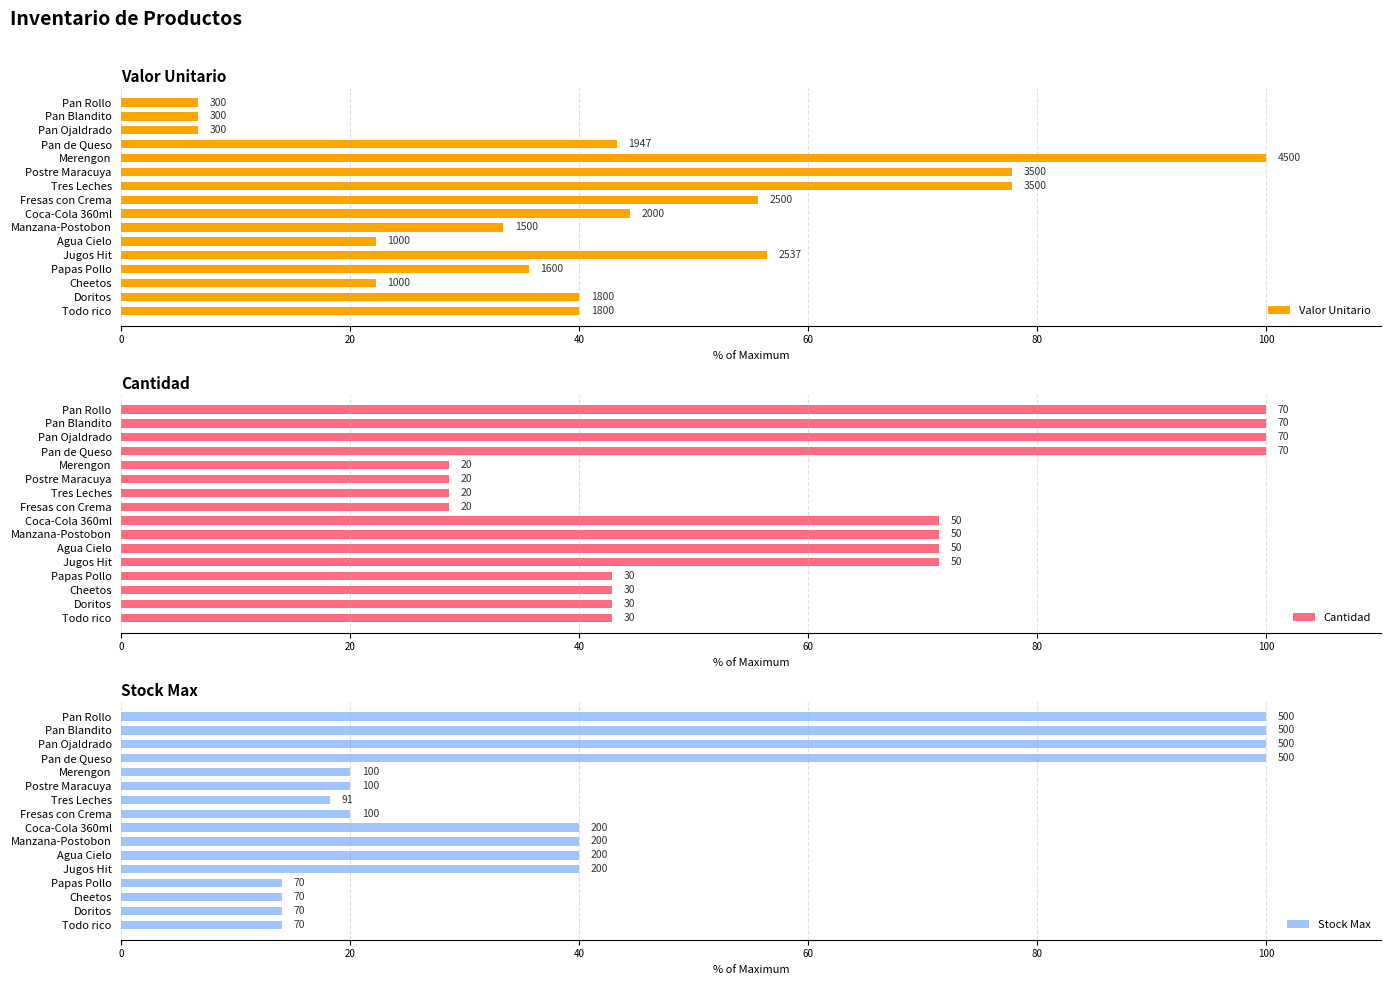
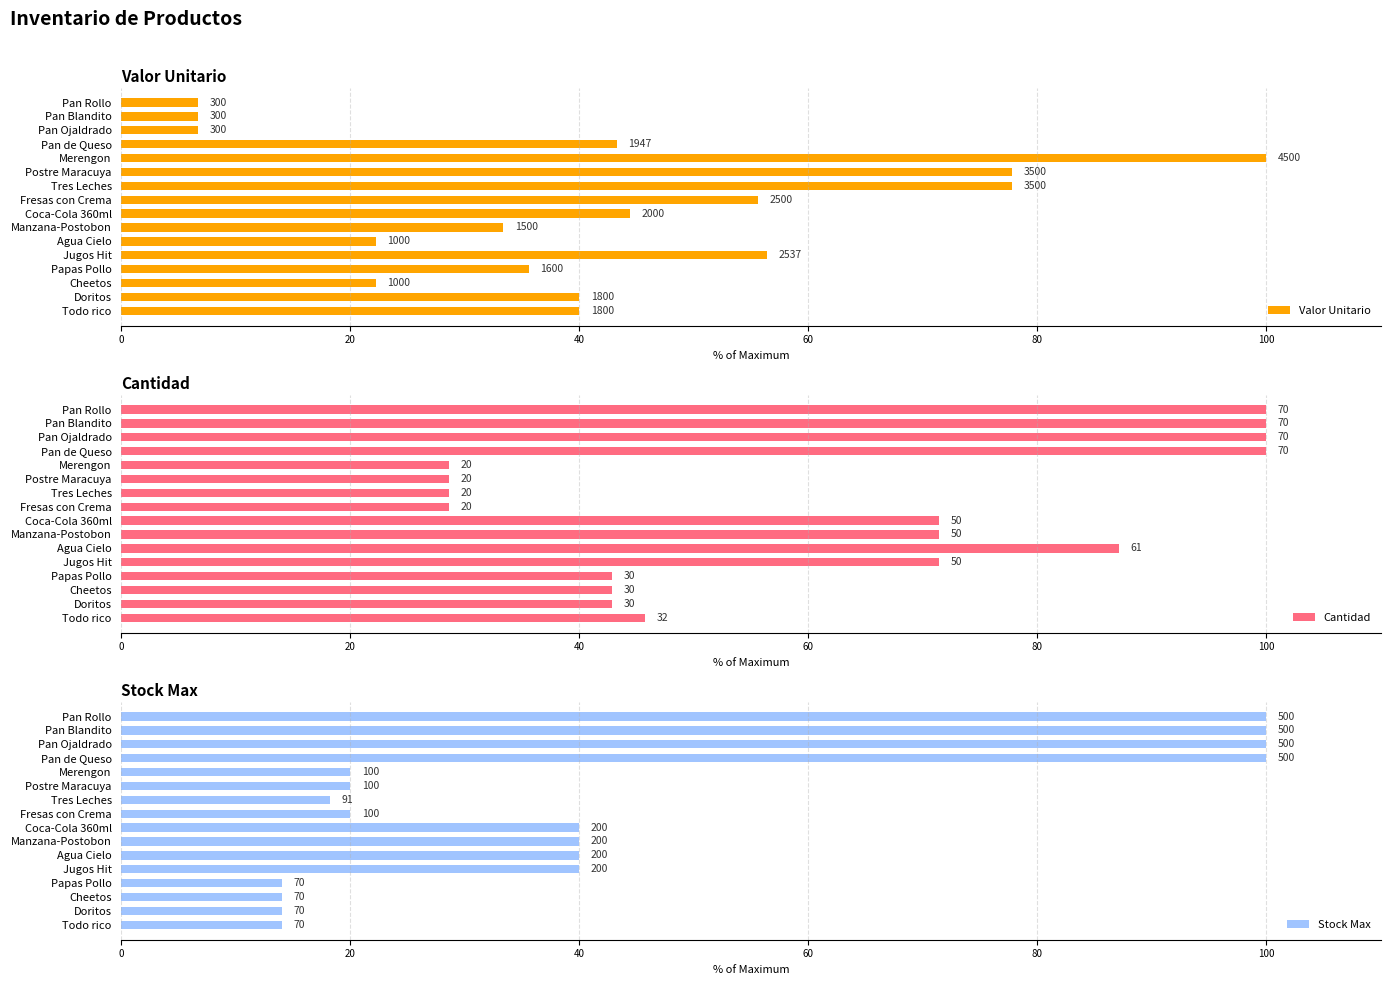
  {
    "Cantidad": {
-     "Agua Cielo": 50,
-     "Todo rico": 30
+     "Agua Cielo": 61,
+     "Todo rico": 32
    },
    "Stock Max": {
      "Tres Leches": 18.2
    }
  }
